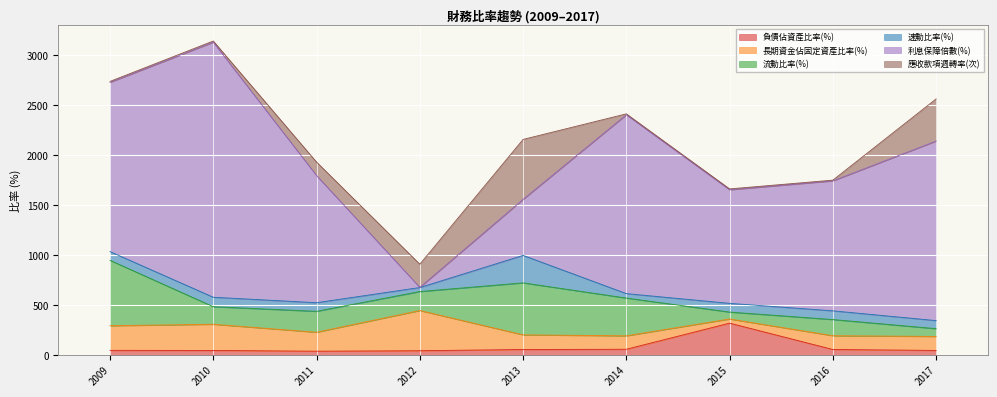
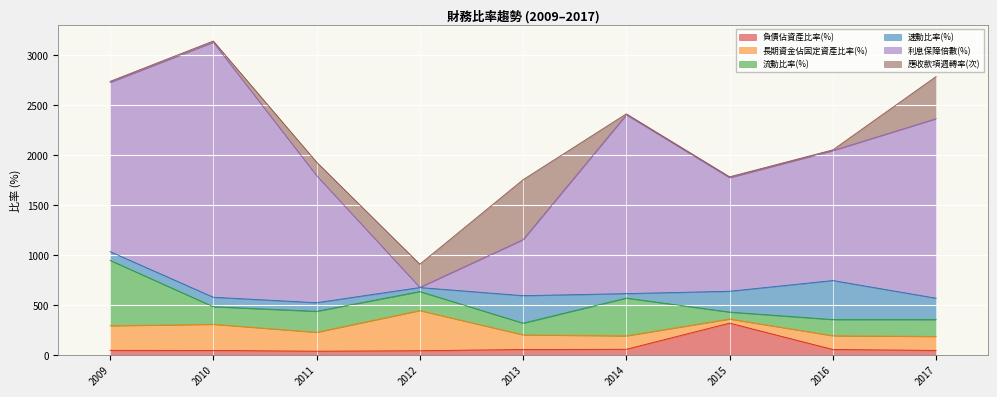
  {
    "負債佔資產比率(%)": {
      "2009": 0,
      "2010": 0,
      "2011": 0,
      "2012": 0,
      "2013": 100,
      "2014": 100,
      "2015": 300,
      "2016": 100,
      "2017": 0
    },
    "長期資金佔固定資產比率(%)": {
      "2009": 200,
      "2010": 300,
      "2011": 200,
      "2012": 400,
      "2013": 100,
      "2014": 100,
      "2015": 0,
      "2016": 100,
      "2017": 100
    },
    "流動比率(%)": {
      "2009": 700,
      "2010": 200,
      "2011": 200,
      "2012": 200,
-     "2013": 500,
+     "2013": 100,
      "2014": 400,
      "2015": 100,
      "2016": 200,
-     "2017": 100
+     "2017": 200
    },
    "速動比率(%)": {
      "2009": 100,
      "2010": 100,
      "2011": 100,
      "2013": 300,
      "2014": 0,
-     "2015": 100,
-     "2016": 100,
-     "2017": 100
+     "2015": 200,
+     "2016": 400,
+     "2017": 200
    },
    "利息保障倍數(%)": {
      "2011": 1300,
      "2013": 600,
      "2017": 1800
    },
    "應收款項週轉率(次)": {
      "2011": 100,
      "2012": 200,
      "2013": 600,
      "2017": 400
    }
  }
